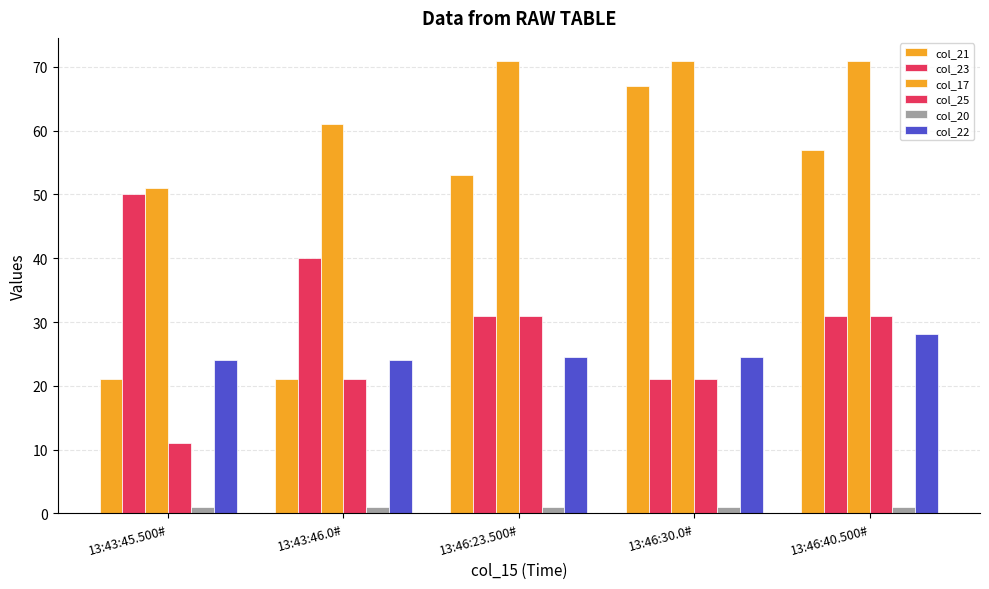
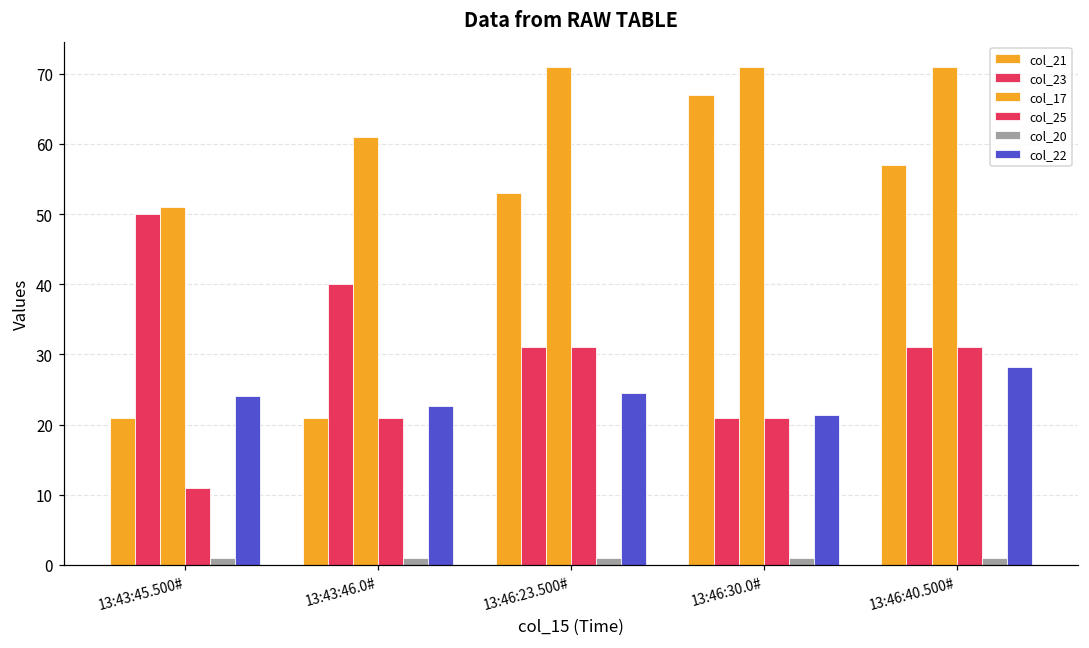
  {
    "col_20": {
      "13:43:45.500#": 1,
      "13:43:46.0#": 1,
      "13:46:23.500#": 1,
      "13:46:30.0#": 1,
      "13:46:40.500#": 1
    },
    "col_22": {
      "13:43:45.500#": 24,
-     "13:43:46.0#": 24,
+     "13:43:46.0#": 23,
      "13:46:23.500#": 25,
-     "13:46:30.0#": 25,
+     "13:46:30.0#": 21,
      "13:46:40.500#": 28
    }
  }
